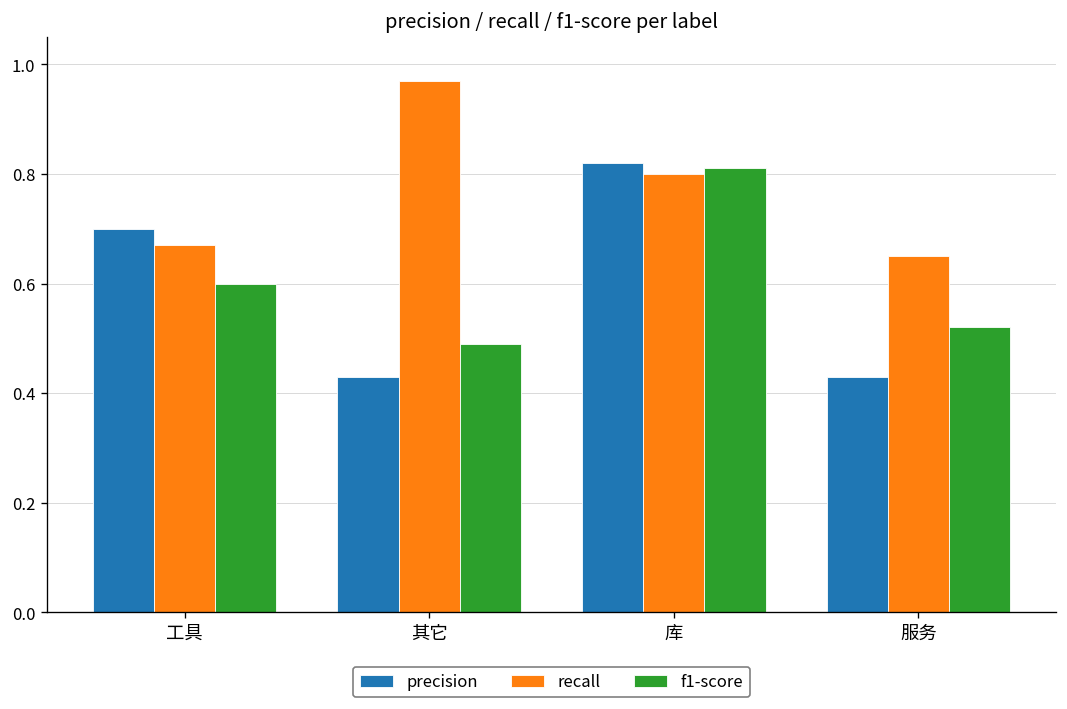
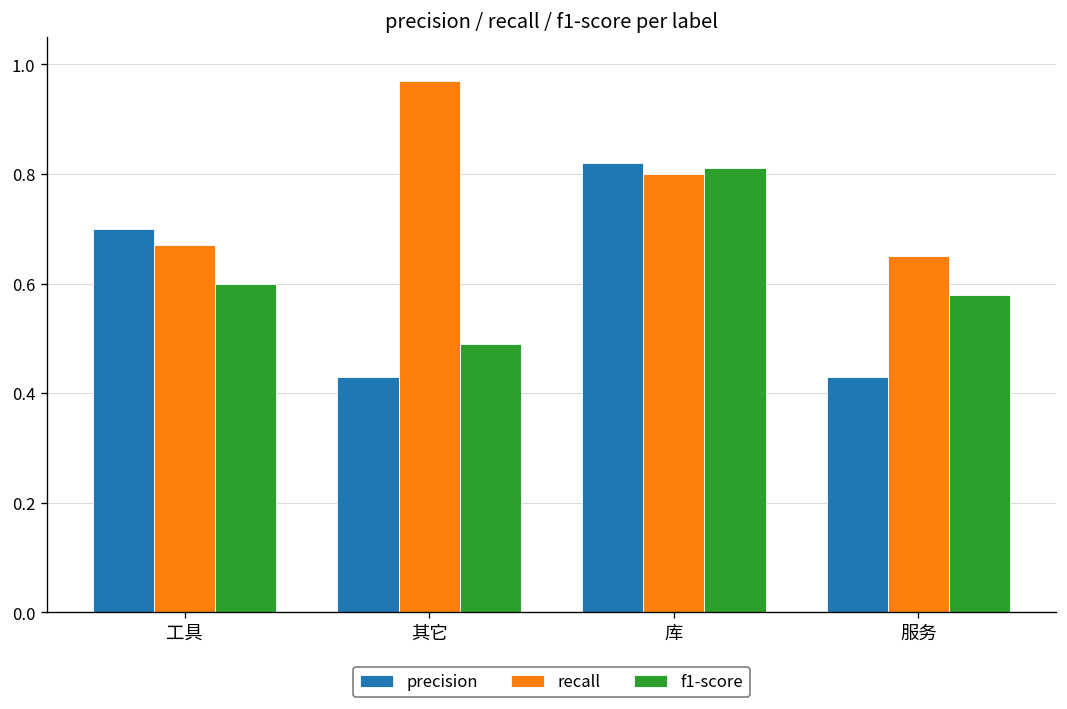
  {
    "precision": {
      "工具": 0.70,
      "其它": 0.43,
      "库": 0.82,
      "服务": 0.43
    },
    "recall": {
      "工具": 0.67,
      "其它": 0.97,
      "库": 0.80,
      "服务": 0.65
    },
    "f1-score": {
      "工具": 0.60,
      "其它": 0.49,
      "库": 0.81,
-     "服务": 0.52
+     "服务": 0.58
    }
  }
